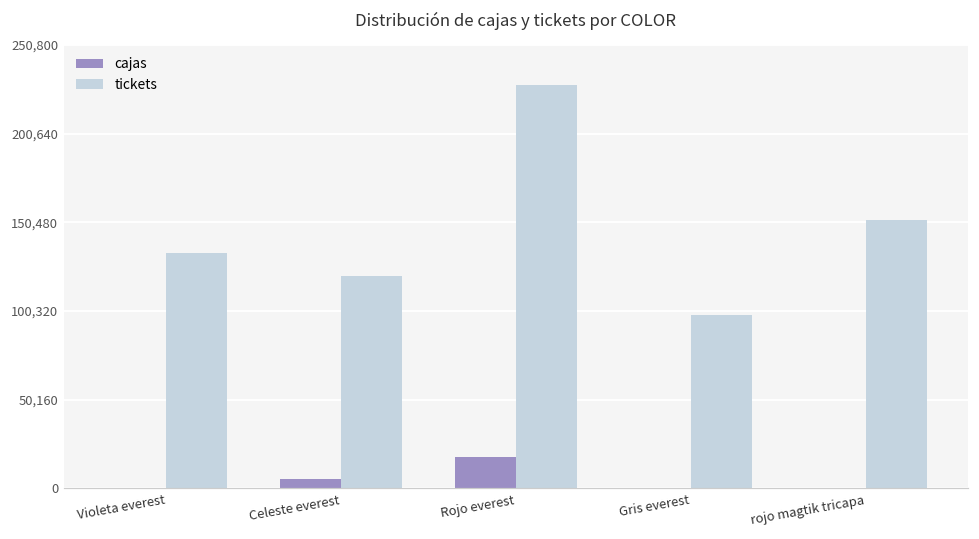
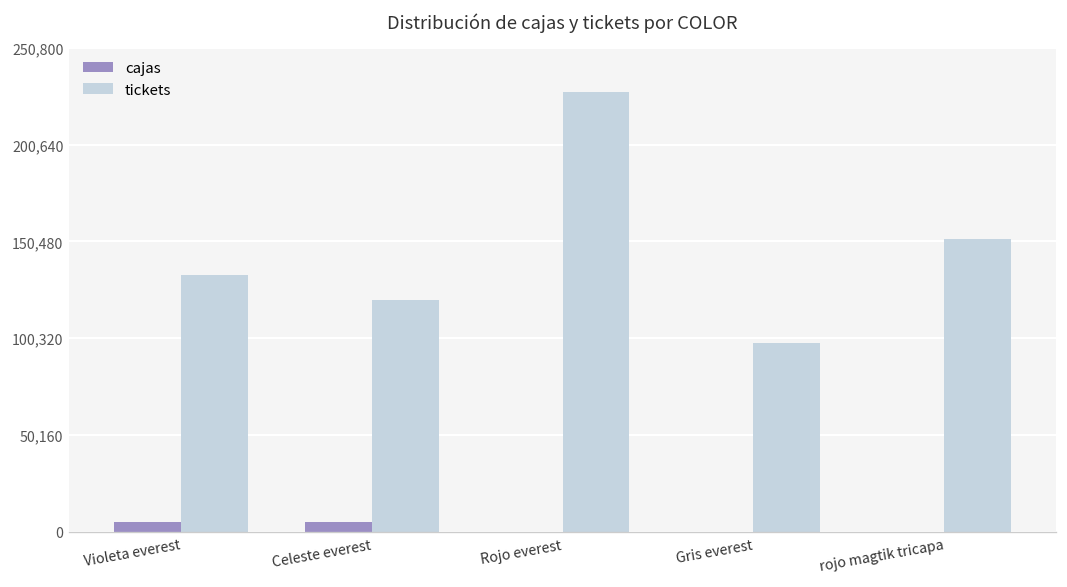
  {
    "cajas": {
-     "Violeta everest": "0",
+     "Violeta everest": "5,000",
      "Celeste everest": "5,000",
-     "Rojo everest": "18,000"
+     "Rojo everest": "0"
    },
    "tickets": {
      "Violeta everest": "133,000",
      "Celeste everest": "120,000",
      "Rojo everest": "228,000",
      "Gris everest": "98,000",
      "rojo magtik tricapa": "152,000"
    }
  }
